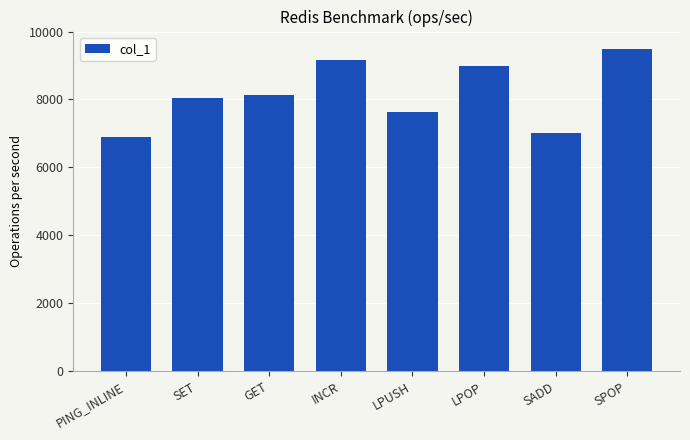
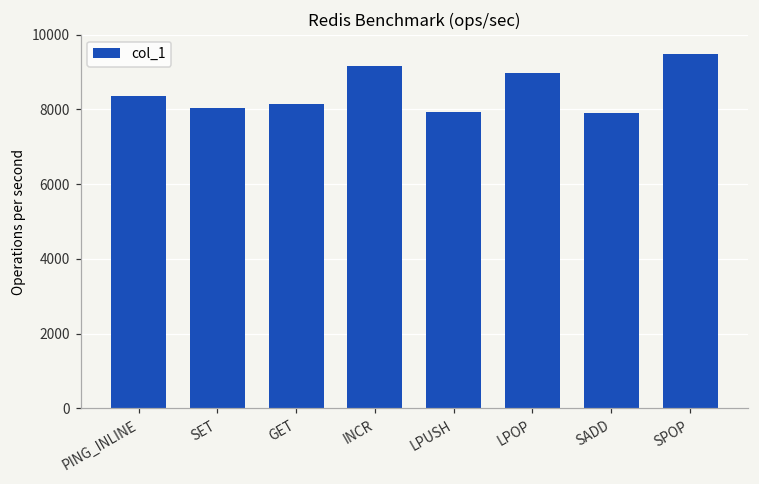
  {
-   "PING_INLINE": 6900,
+   "PING_INLINE": 8400,
    "SET": 8000,
    "GET": 8100,
    "INCR": 9200,
-   "LPUSH": 7600,
+   "LPUSH": 7900,
    "LPOP": 9000,
-   "SADD": 7000,
+   "SADD": 7900,
    "SPOP": 9500
  }
